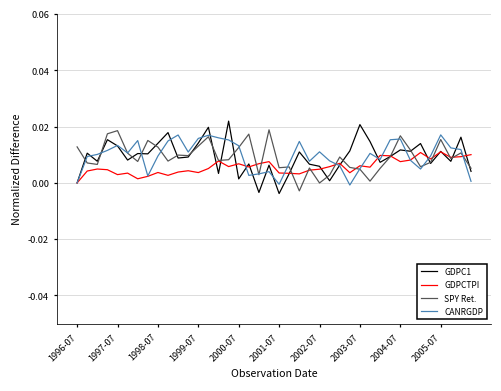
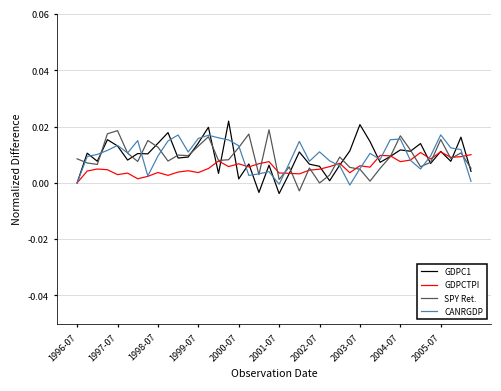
  {
    "GDPC1": {
      "1998-07": 0.014,
      "1999-07": 0.014,
      "2000-07": 0.001,
      "2001-07": -0.004,
      "2002-07": 0.006,
      "2003-07": 0.021,
      "2004-07": 0.012
    },
    "GDPCTPI": {
      "1997-07": 0.003,
      "1998-07": 0.004,
      "1999-07": 0.004,
      "2000-07": 0.007,
      "2001-07": 0.004,
      "2002-07": 0.005,
      "2003-07": 0.006,
      "2004-07": 0.008
    },
    "SPY Ret.": {
-     "1996-07": 0.013,
+     "1996-07": 0.009,
      "1997-07": 0.019,
      "1998-07": 0.013,
      "1999-07": 0.013,
-     "2001-07": 0.005,
+     "2001-07": 0.001,
      "2002-07": 0.000,
      "2004-07": 0.017,
      "2005-07": 0.015
    },
    "CANRGDP": {
      "1998-07": 0.010,
      "1999-07": 0.016,
      "2001-07": 0.000,
      "2002-07": 0.011,
      "2004-07": 0.016,
      "2005-07": 0.017
    }
  }
